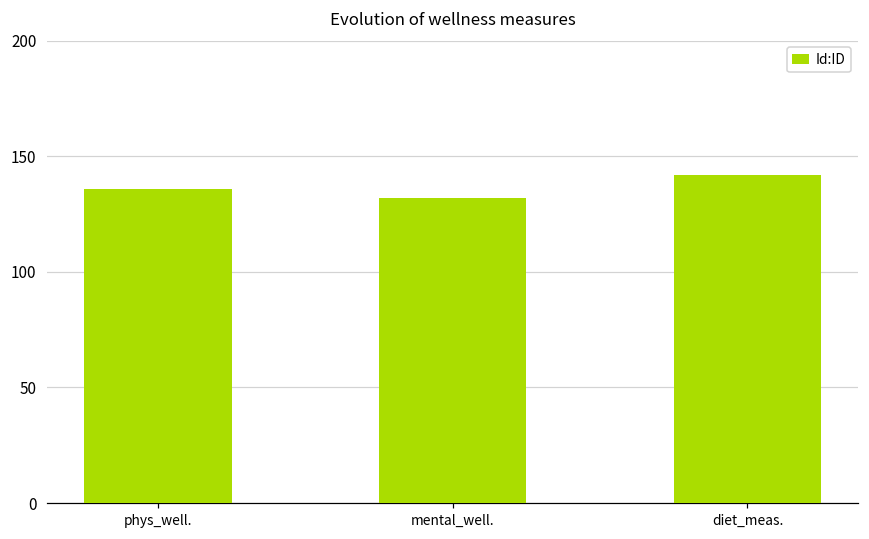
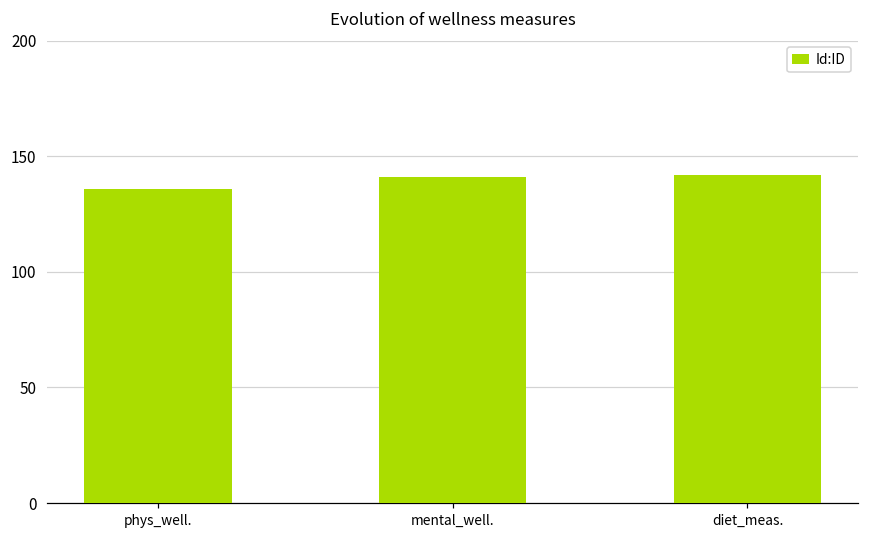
  {
    "phys_well.": 136,
-   "mental_well.": 132,
+   "mental_well.": 141,
    "diet_meas.": 142
  }
